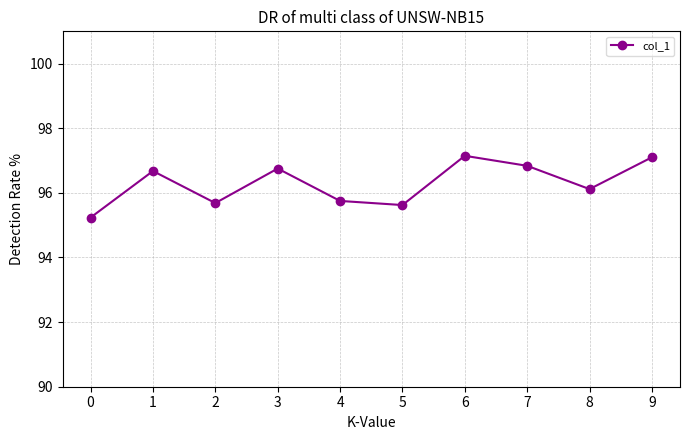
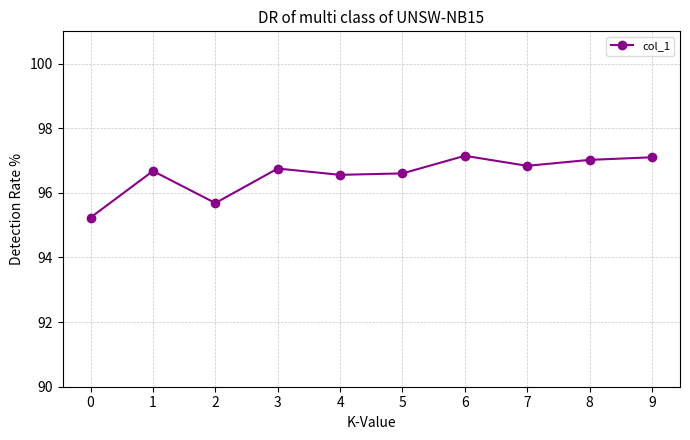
  {
    "0": 95.2,
    "1": 96.7,
    "2": 95.7,
    "3": 96.8,
-   "4": 95.8,
-   "5": 95.6,
+   "4": 96.6,
+   "5": 96.6,
    "6": 97.1,
    "7": 96.8,
-   "8": 96.1,
+   "8": 97.0,
    "9": 97.1
  }
